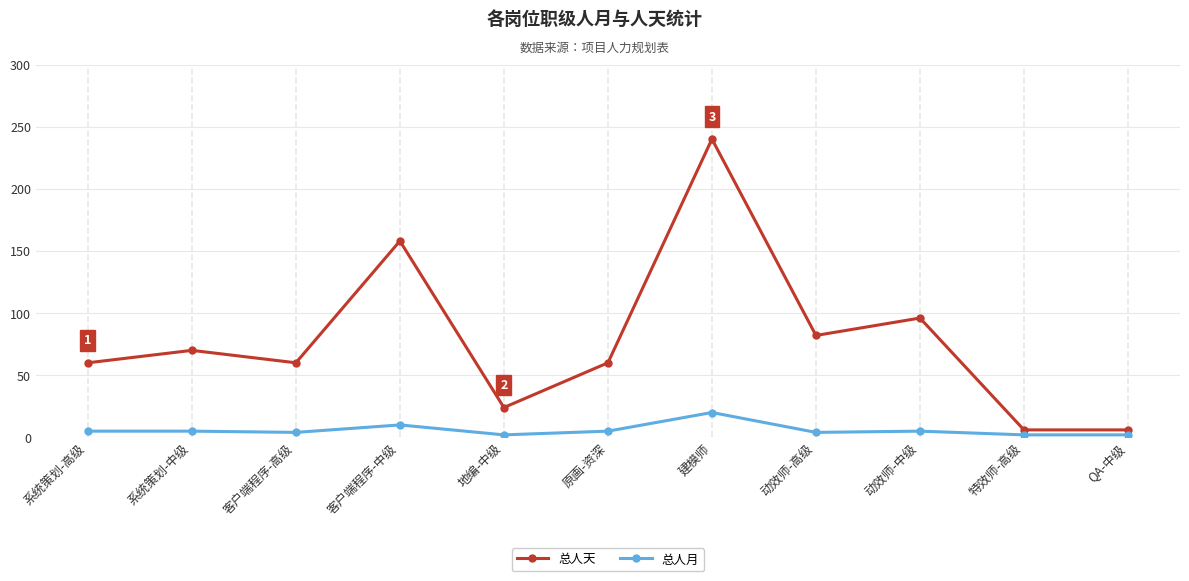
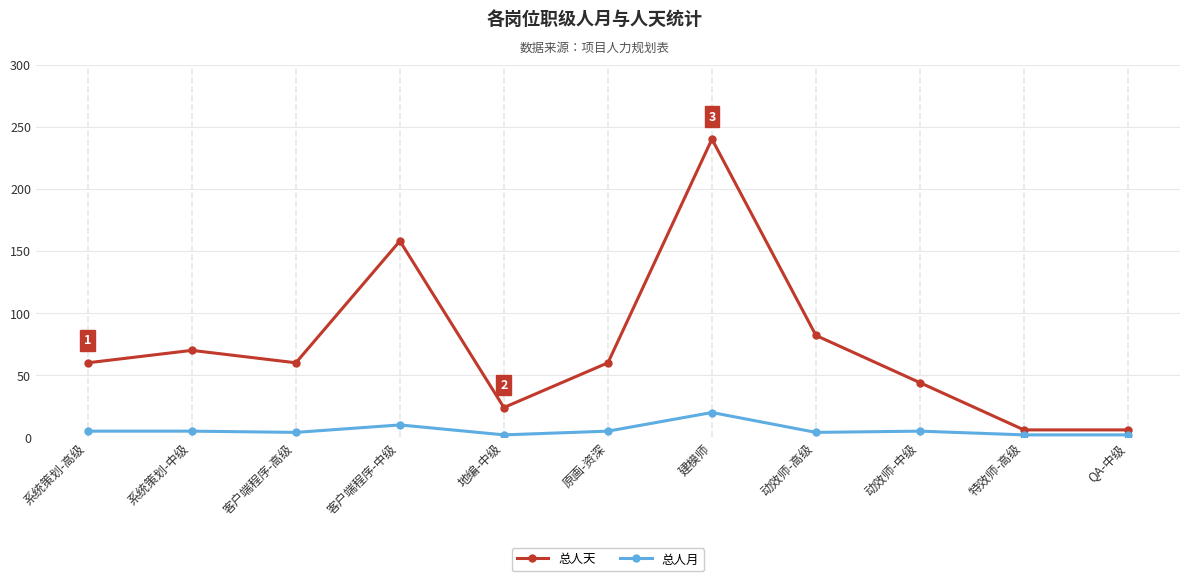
  {
    "总人天": {
      "系统策划-中级": 70,
      "客户端程序-高级": 60,
      "客户端程序-中级": 158,
      "原画-资深": 60,
      "动效师-高级": 82,
-     "动效师-中级": 96,
+     "动效师-中级": 44,
      "特效师-高级": 6,
      "QA-中级": 6
    },
    "总人月": {
      "系统策划-高级": 5,
      "系统策划-中级": 5,
      "客户端程序-高级": 4,
      "客户端程序-中级": 10,
      "地编-中级": 2,
      "原画-资深": 5,
      "建模师": 20,
      "动效师-高级": 4,
      "动效师-中级": 5,
      "特效师-高级": 2,
      "QA-中级": 2
    }
  }
